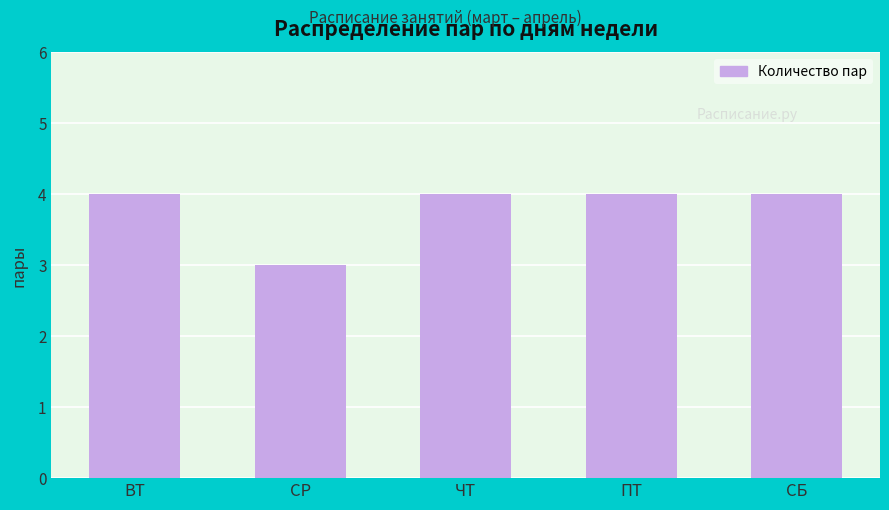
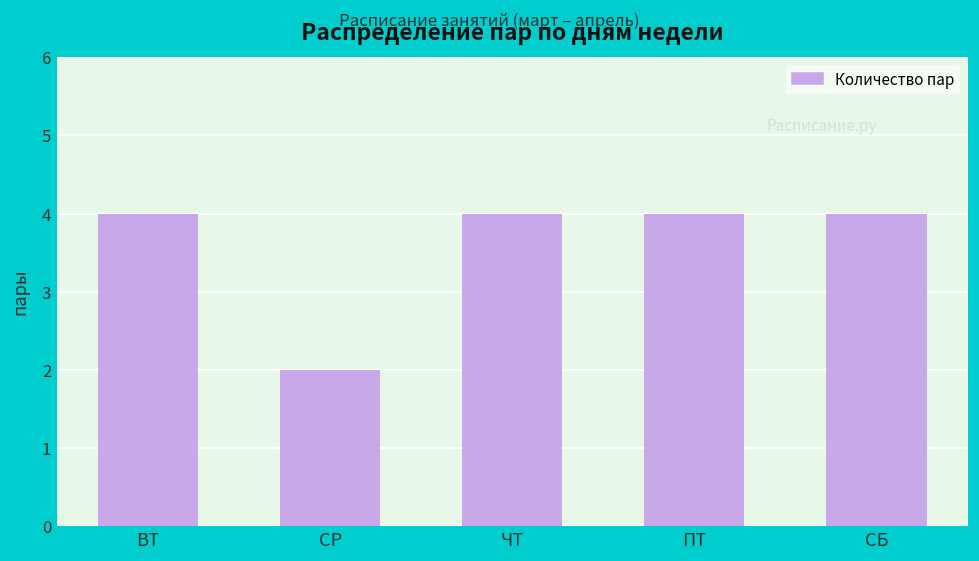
  {
    "ВТ": 4,
-   "СР": 3,
+   "СР": 2,
    "ЧТ": 4,
    "ПТ": 4,
    "СБ": 4
  }
